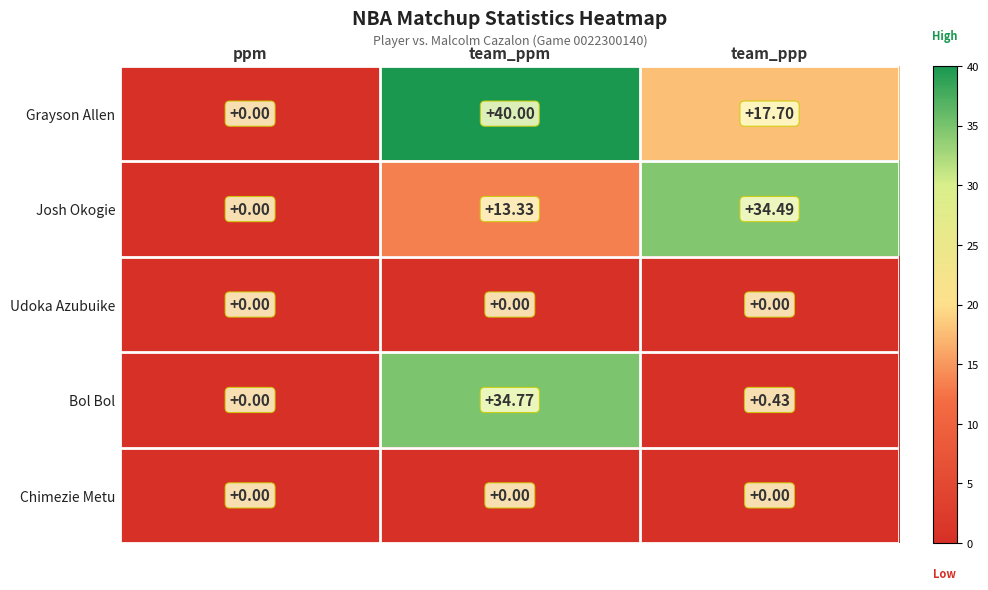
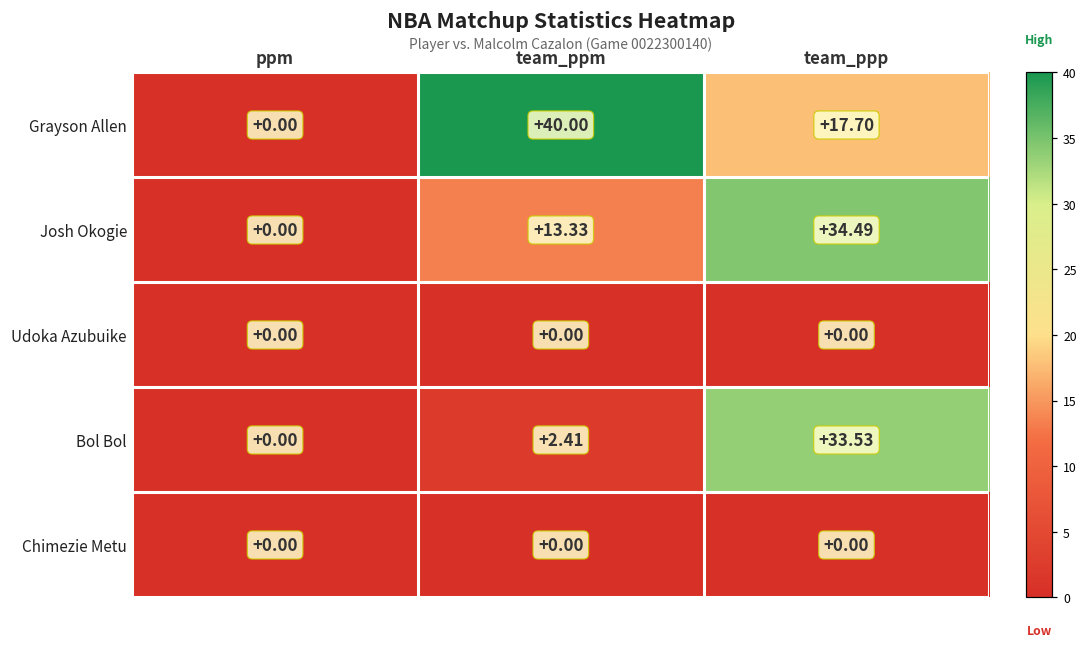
  {
    "Bol Bol": {
-     "team_ppm": "+34.77",
-     "team_ppp": "+0.43"
+     "team_ppm": "+2.41",
+     "team_ppp": "+33.53"
    }
  }
